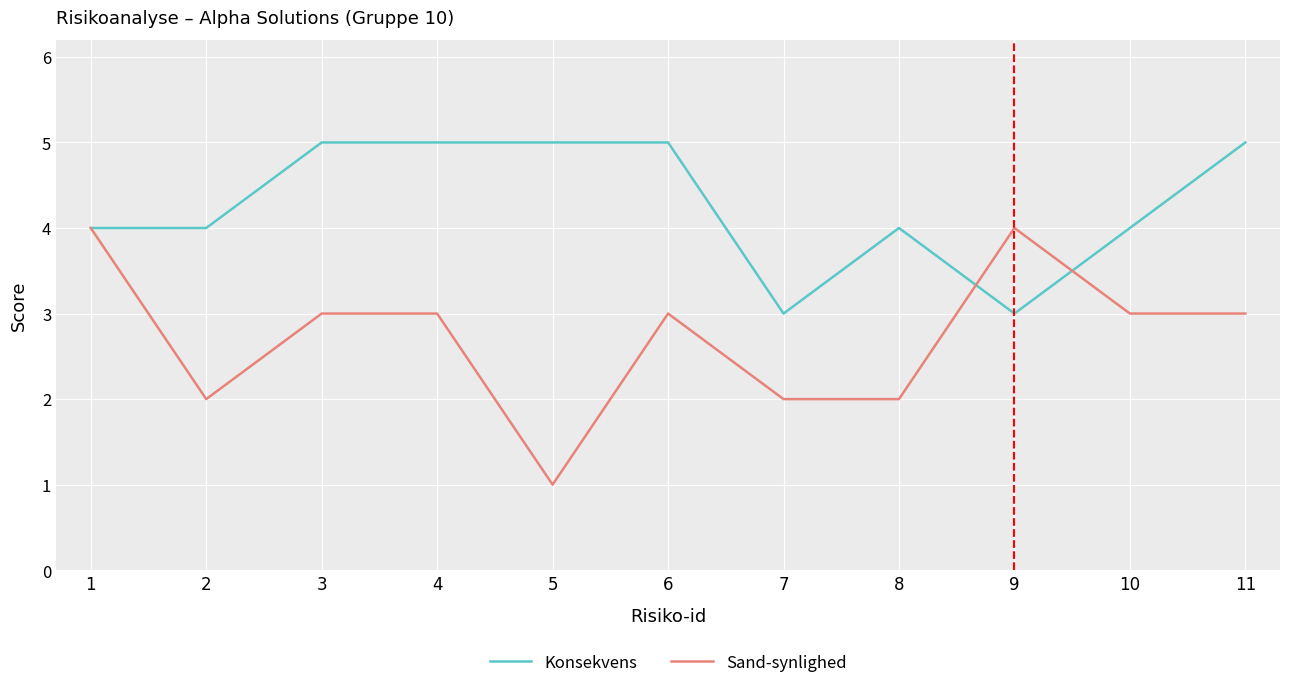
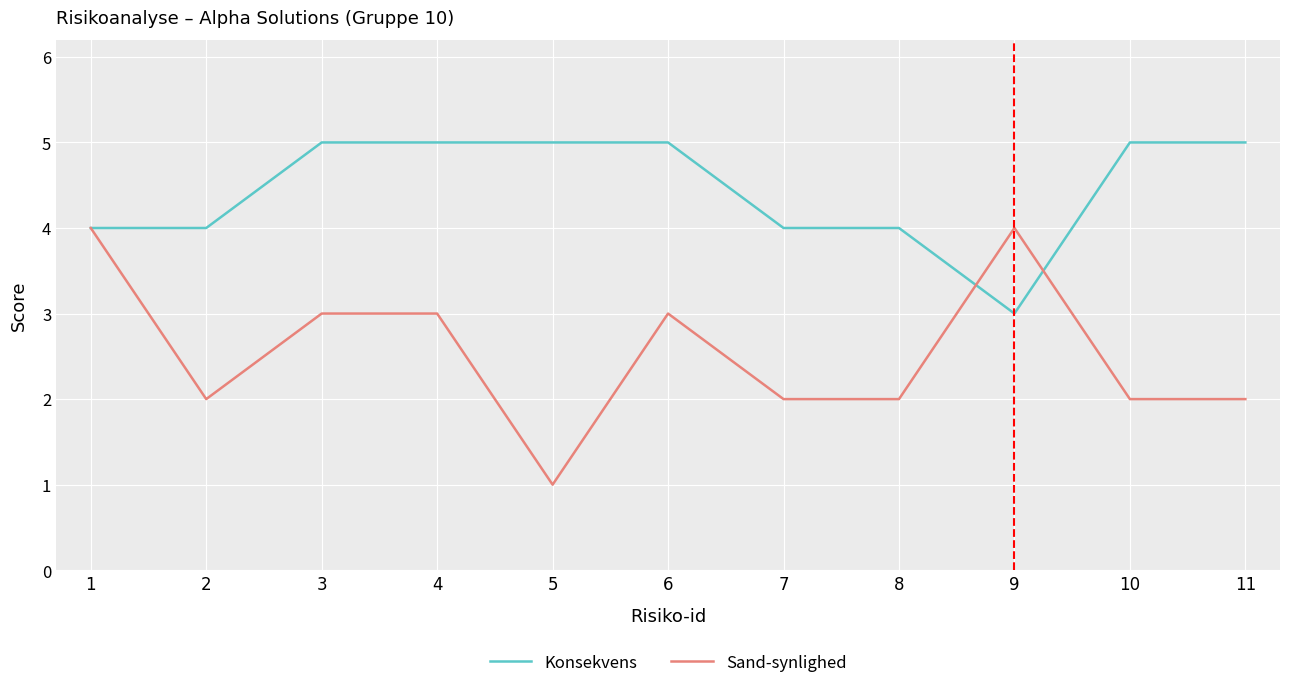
  {
    "Konsekvens": {
      "2": 4,
      "3": 5,
      "4": 5,
      "5": 5,
      "6": 5,
-     "7": 3,
+     "7": 4,
      "8": 4,
      "9": 3,
-     "10": 4,
+     "10": 5,
      "11": 5
    },
    "Sand-synlighed": {
      "2": 2,
      "3": 3,
      "4": 3,
      "5": 1,
      "6": 3,
      "7": 2,
      "8": 2,
      "9": 4,
-     "10": 3,
-     "11": 3
+     "10": 2,
+     "11": 2
    }
  }
